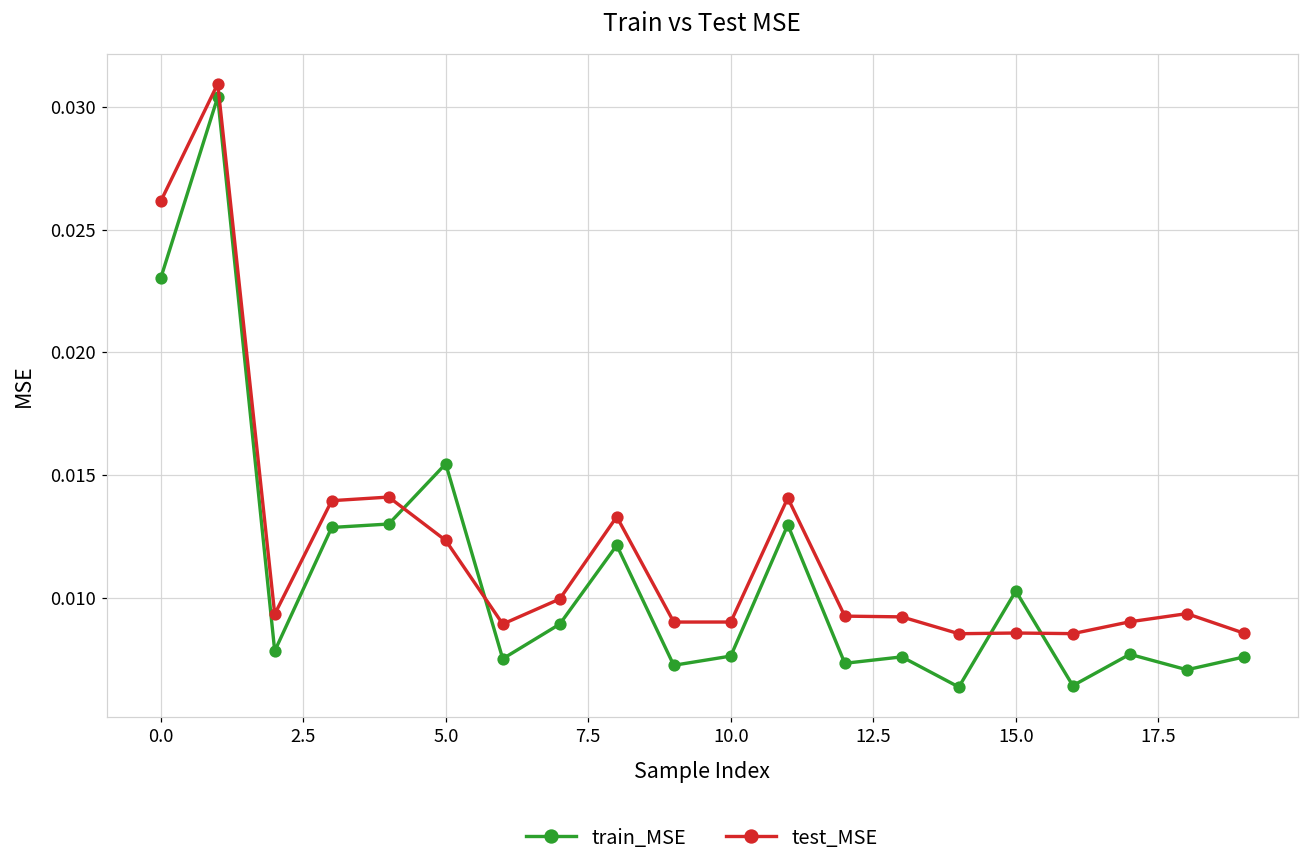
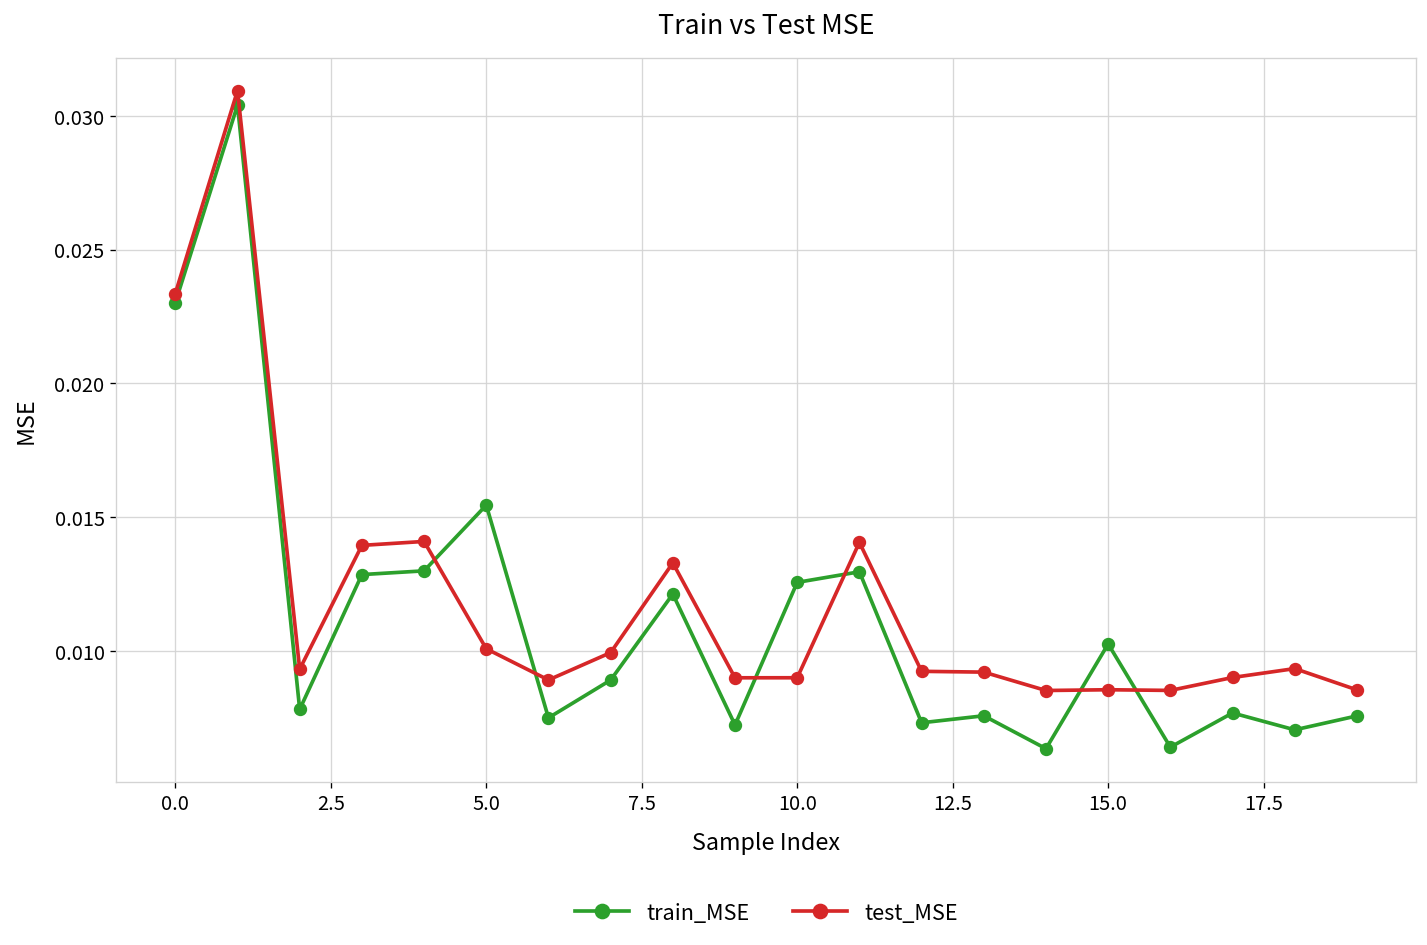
  {
    "train_MSE": {
      "0.0": 0.0230,
      "5.0": 0.0155,
-     "10.0": 0.0076,
+     "10.0": 0.0126,
      "15.0": 0.0103
    },
    "test_MSE": {
-     "0.0": 0.0261,
-     "5.0": 0.0123,
+     "0.0": 0.0234,
+     "5.0": 0.0101,
      "10.0": 0.0090,
      "15.0": 0.0086
    }
  }
